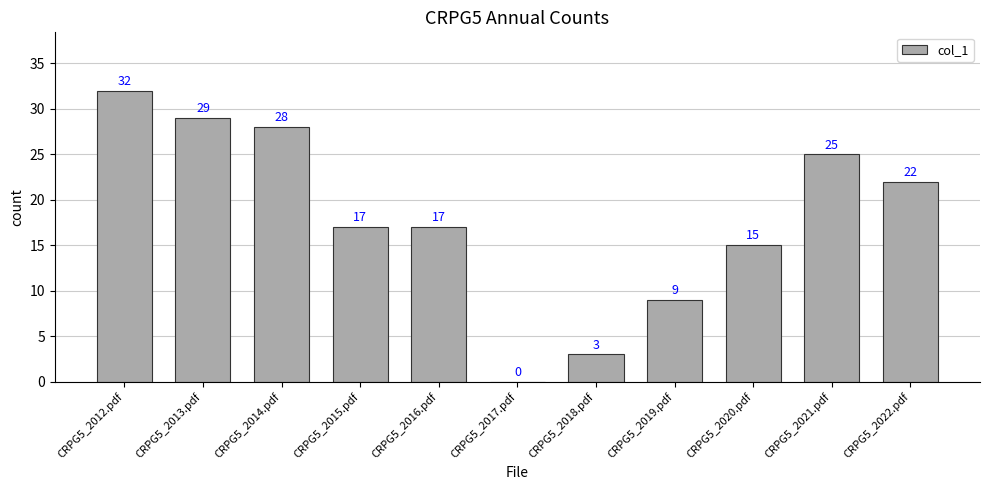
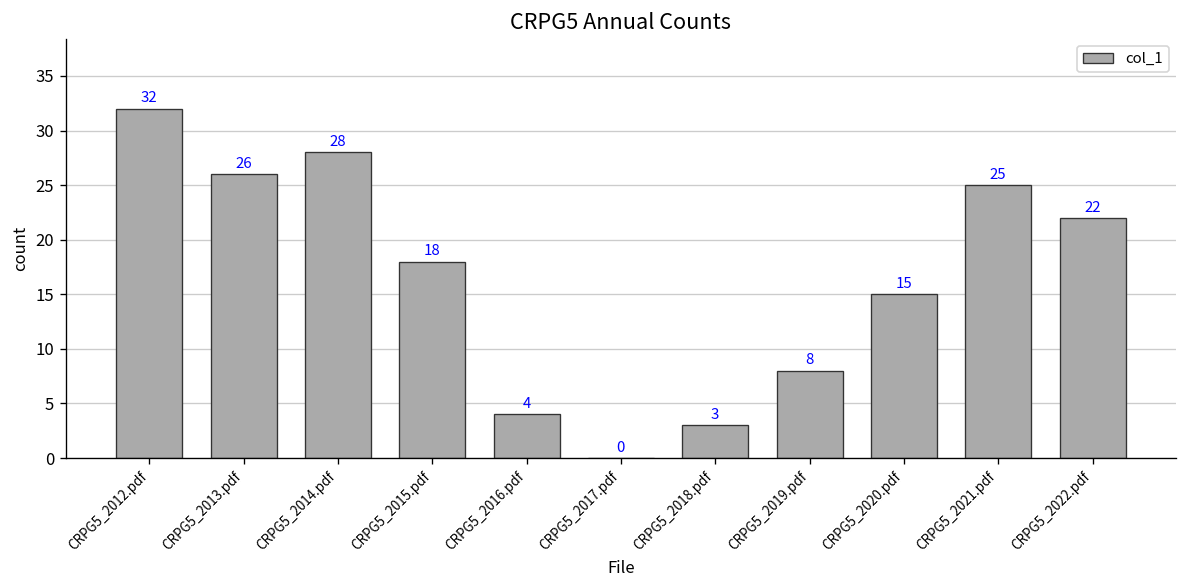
  {
    "CRPG5_2012.pdf": 32,
-   "CRPG5_2013.pdf": 29,
+   "CRPG5_2013.pdf": 26,
    "CRPG5_2014.pdf": 28,
-   "CRPG5_2015.pdf": 17,
-   "CRPG5_2016.pdf": 17,
+   "CRPG5_2015.pdf": 18,
+   "CRPG5_2016.pdf": 4,
    "CRPG5_2017.pdf": 0,
    "CRPG5_2018.pdf": 3,
-   "CRPG5_2019.pdf": 9,
+   "CRPG5_2019.pdf": 8,
    "CRPG5_2020.pdf": 15,
    "CRPG5_2021.pdf": 25,
    "CRPG5_2022.pdf": 22
  }
